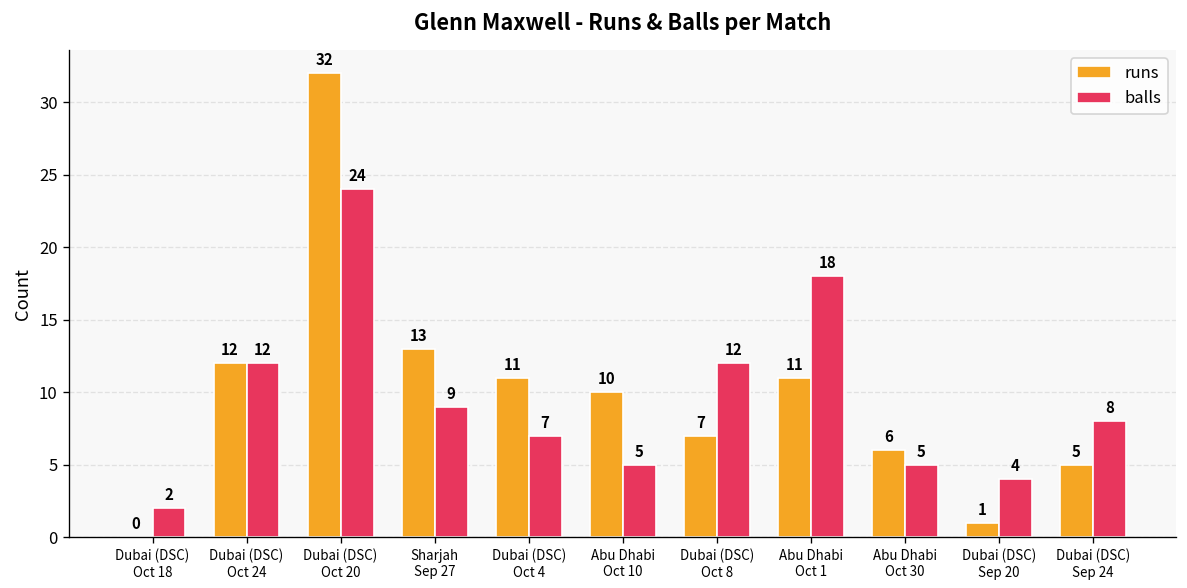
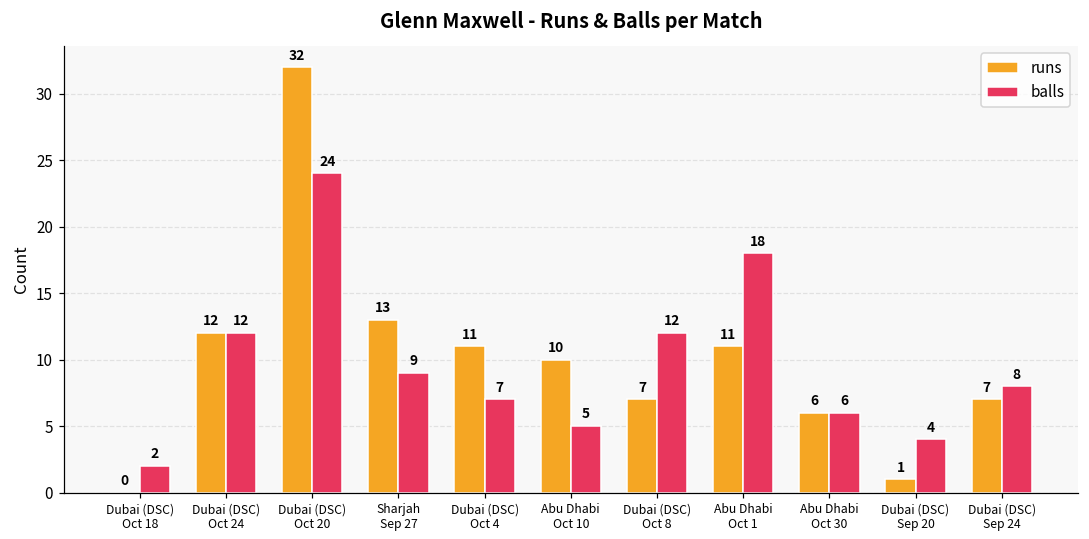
  {
    "runs": {
      "Dubai (DSC) Oct 18": 0,
      "Dubai (DSC) Oct 24": 12,
      "Dubai (DSC) Oct 20": 32,
      "Sharjah Sep 27": 13,
      "Dubai (DSC) Oct 4": 11,
      "Abu Dhabi Oct 10": 10,
      "Dubai (DSC) Oct 8": 7,
      "Abu Dhabi Oct 1": 11,
      "Abu Dhabi Oct 30": 6,
      "Dubai (DSC) Sep 20": 1,
-     "Dubai (DSC) Sep 24": 5
+     "Dubai (DSC) Sep 24": 7
    },
    "balls": {
      "Dubai (DSC) Oct 18": 2,
      "Dubai (DSC) Oct 24": 12,
      "Dubai (DSC) Oct 20": 24,
      "Sharjah Sep 27": 9,
      "Dubai (DSC) Oct 4": 7,
      "Abu Dhabi Oct 10": 5,
      "Dubai (DSC) Oct 8": 12,
      "Abu Dhabi Oct 1": 18,
-     "Abu Dhabi Oct 30": 5,
+     "Abu Dhabi Oct 30": 6,
      "Dubai (DSC) Sep 20": 4,
      "Dubai (DSC) Sep 24": 8
    }
  }
